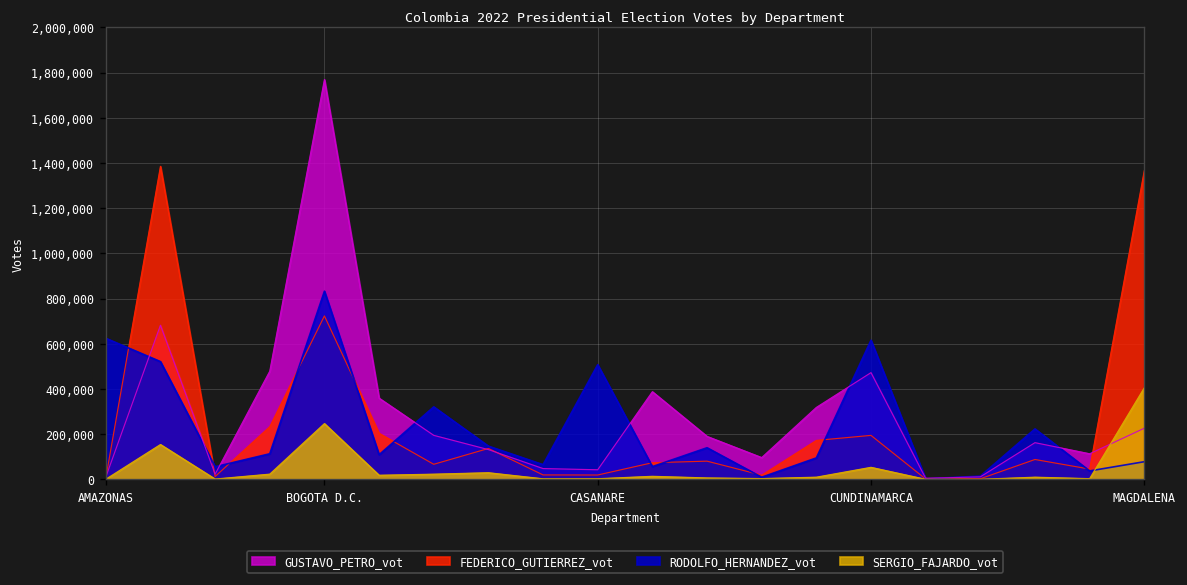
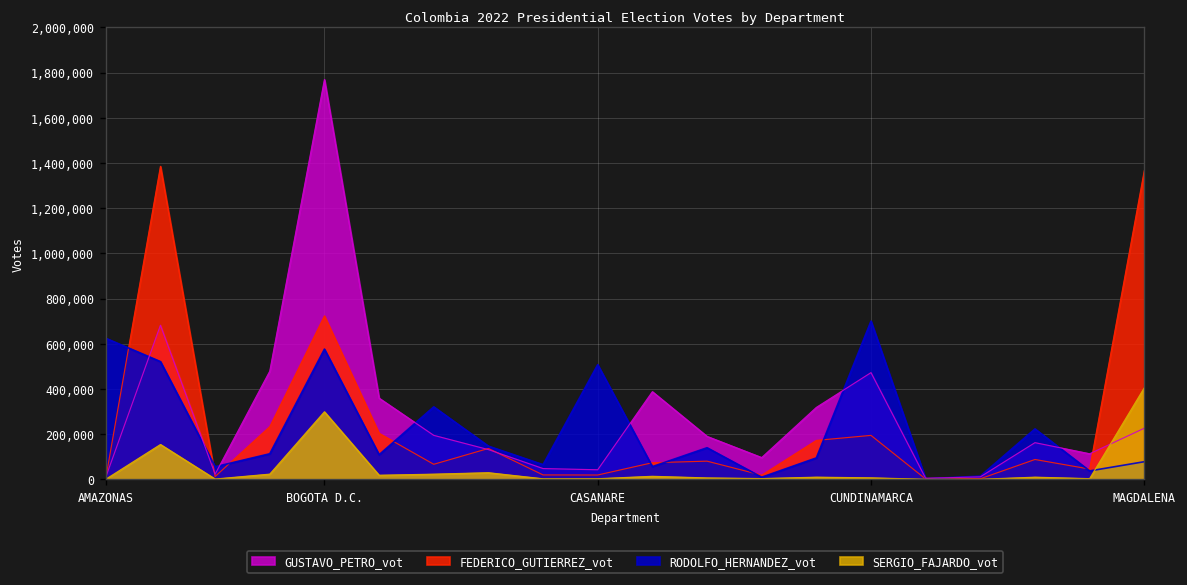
  {
    "GUSTAVO_PETRO_vot": {
      "BOGOTA D.C.": "1,770,000",
      "CASANARE": "40,000",
      "CUNDINAMARCA": "470,000",
      "MAGDALENA": "230,000"
    },
    "FEDERICO_GUTIERREZ_vot": {
      "BOGOTA D.C.": "720,000",
      "CASANARE": "20,000",
      "CUNDINAMARCA": "190,000",
      "MAGDALENA": "1,370,000"
    },
    "RODOLFO_HERNANDEZ_vot": {
      "AMAZONAS": "620,000",
-     "BOGOTA D.C.": "830,000",
+     "BOGOTA D.C.": "580,000",
      "CASANARE": "510,000",
-     "CUNDINAMARCA": "620,000",
+     "CUNDINAMARCA": "700,000",
      "MAGDALENA": "80,000"
    },
    "SERGIO_FAJARDO_vot": {
-     "BOGOTA D.C.": "250,000",
+     "BOGOTA D.C.": "300,000",
      "CASANARE": "0",
-     "CUNDINAMARCA": "50,000",
+     "CUNDINAMARCA": "10,000",
      "MAGDALENA": "410,000"
    }
  }
